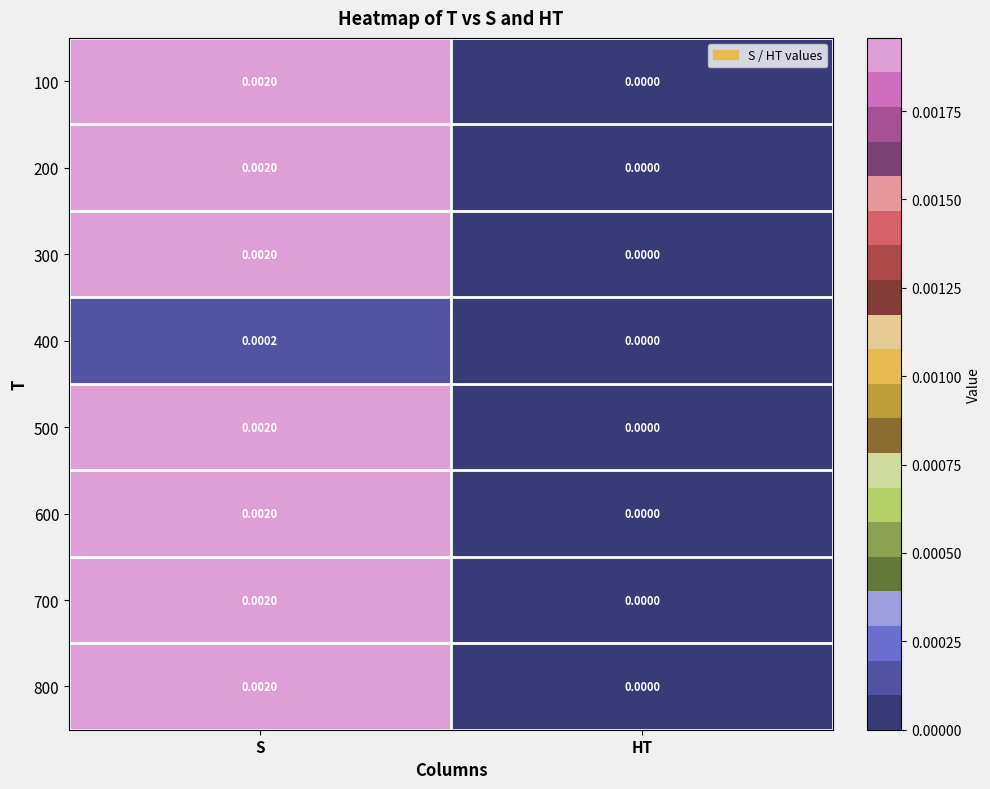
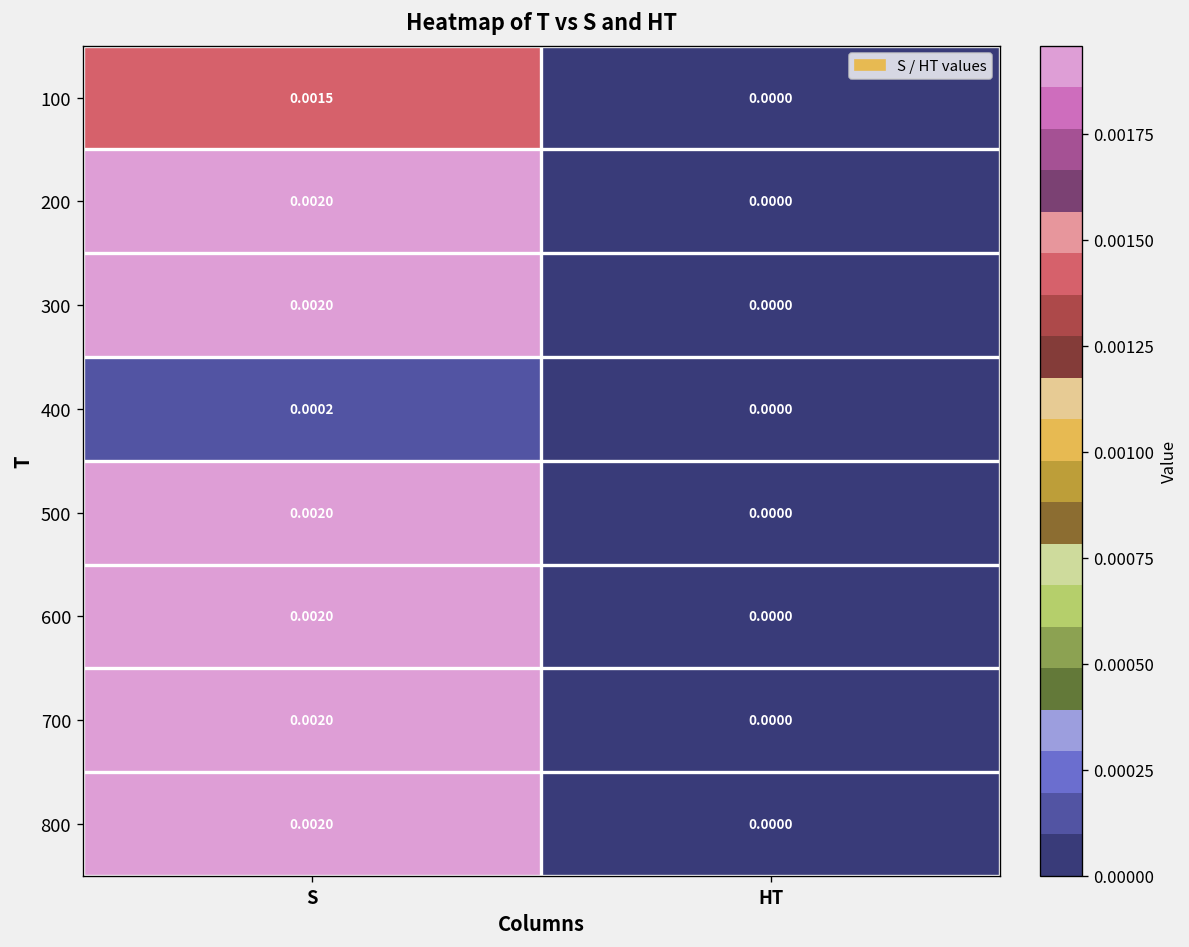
  {
    "100": {
-     "S": 0.0020,
+     "S": 0.0015,
      "HT": 0.0000
    },
    "200": {
      "S": 0.0020,
      "HT": 0.0000
    },
    "300": {
      "S": 0.0020,
      "HT": 0.0000
    },
    "400": {
      "S": 0.0002,
      "HT": 0.0000
    },
    "500": {
      "S": 0.0020,
      "HT": 0.0000
    },
    "600": {
      "S": 0.0020,
      "HT": 0.0000
    },
    "700": {
      "S": 0.0020,
      "HT": 0.0000
    },
    "800": {
      "S": 0.0020,
      "HT": 0.0000
    }
  }
